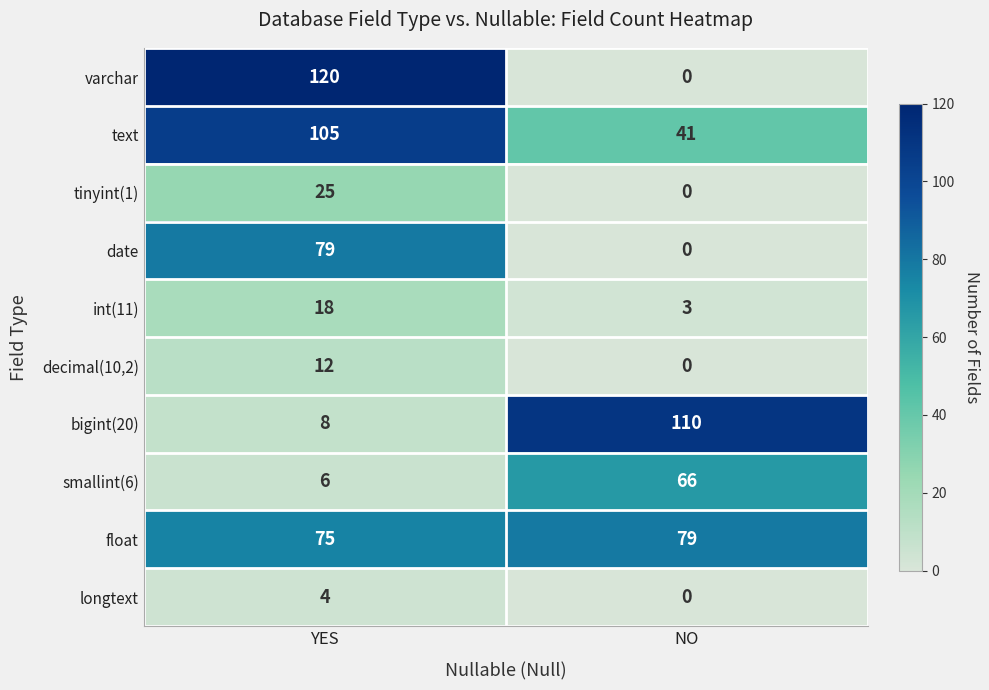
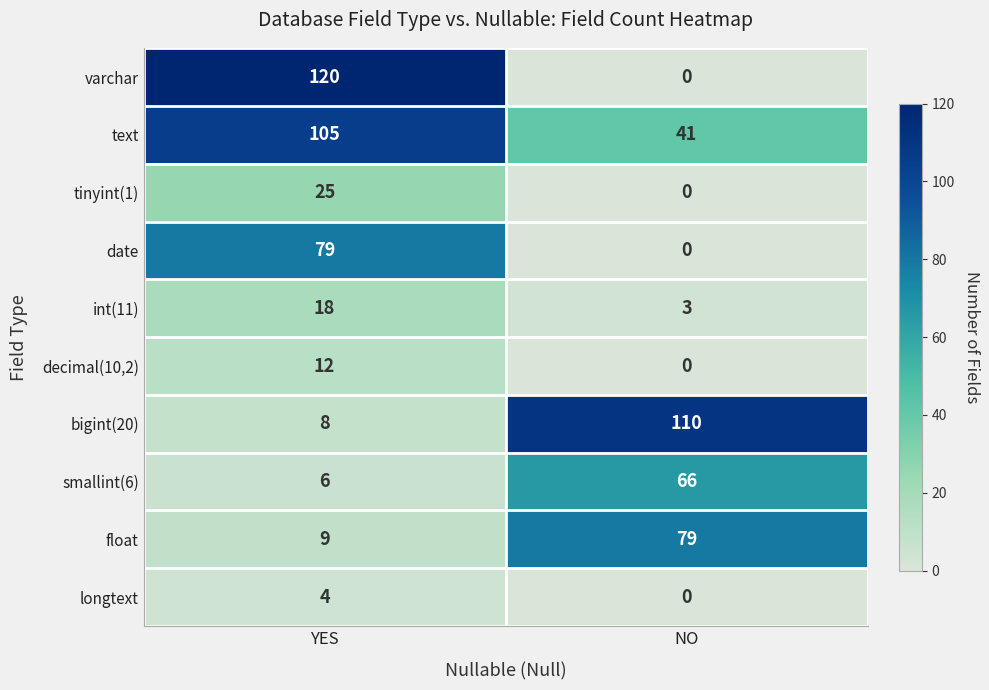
  {
    "varchar": {
      "YES": 120,
      "NO": 0
    },
    "text": {
      "YES": 105,
      "NO": 41
    },
    "tinyint(1)": {
      "YES": 25,
      "NO": 0
    },
    "date": {
      "YES": 79,
      "NO": 0
    },
    "int(11)": {
      "YES": 18,
      "NO": 3
    },
    "decimal(10,2)": {
      "YES": 12,
      "NO": 0
    },
    "bigint(20)": {
      "YES": 8,
      "NO": 110
    },
    "smallint(6)": {
      "YES": 6,
      "NO": 66
    },
    "float": {
-     "YES": 75,
+     "YES": 9,
      "NO": 79
    },
    "longtext": {
      "YES": 4,
      "NO": 0
    }
  }
